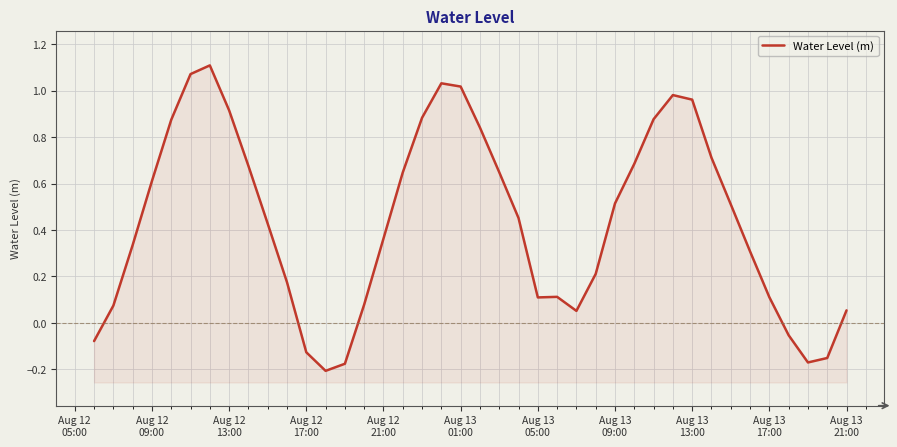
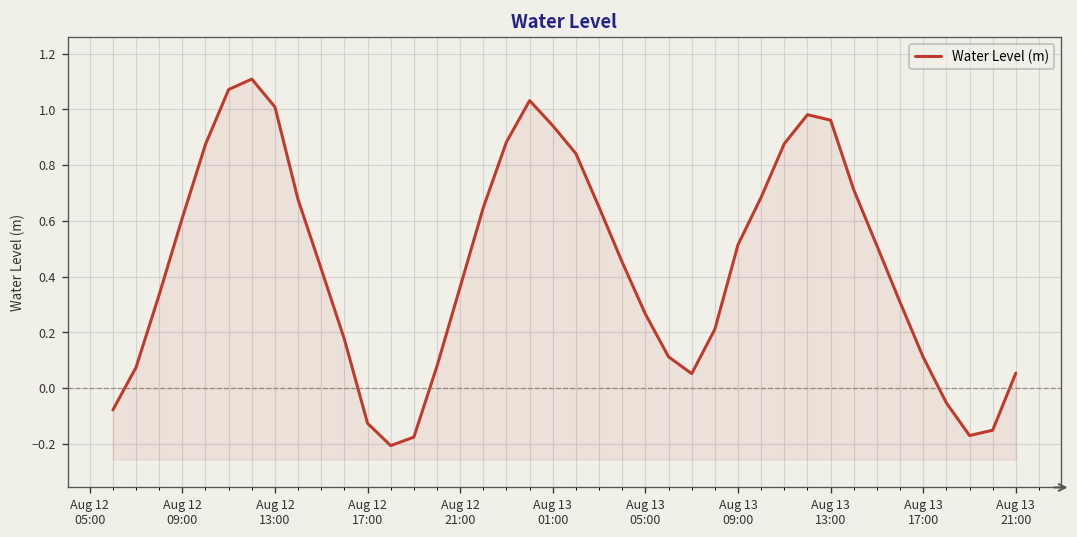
  {
    "Aug 12 09:00": 0.61,
-   "Aug 12 13:00": 0.92,
+   "Aug 12 13:00": 1.01,
    "Aug 12 17:00": -0.13,
    "Aug 12 21:00": 0.36,
-   "Aug 13 01:00": 1.02,
-   "Aug 13 05:00": 0.11,
+   "Aug 13 01:00": 0.94,
+   "Aug 13 05:00": 0.27,
    "Aug 13 09:00": 0.51,
    "Aug 13 13:00": 0.96,
    "Aug 13 17:00": 0.11,
    "Aug 13 21:00": 0.05
  }
